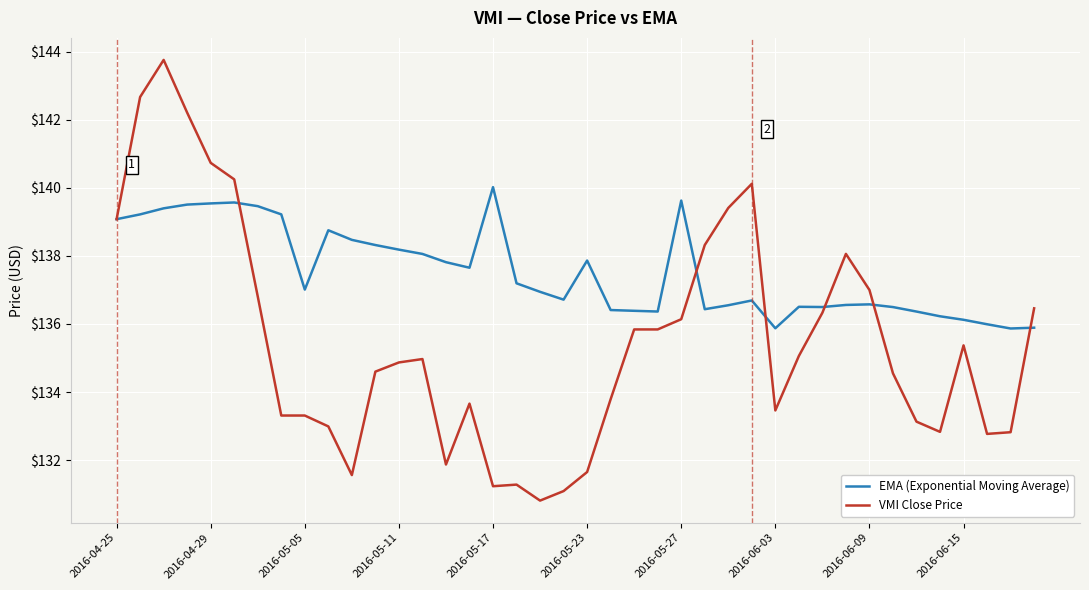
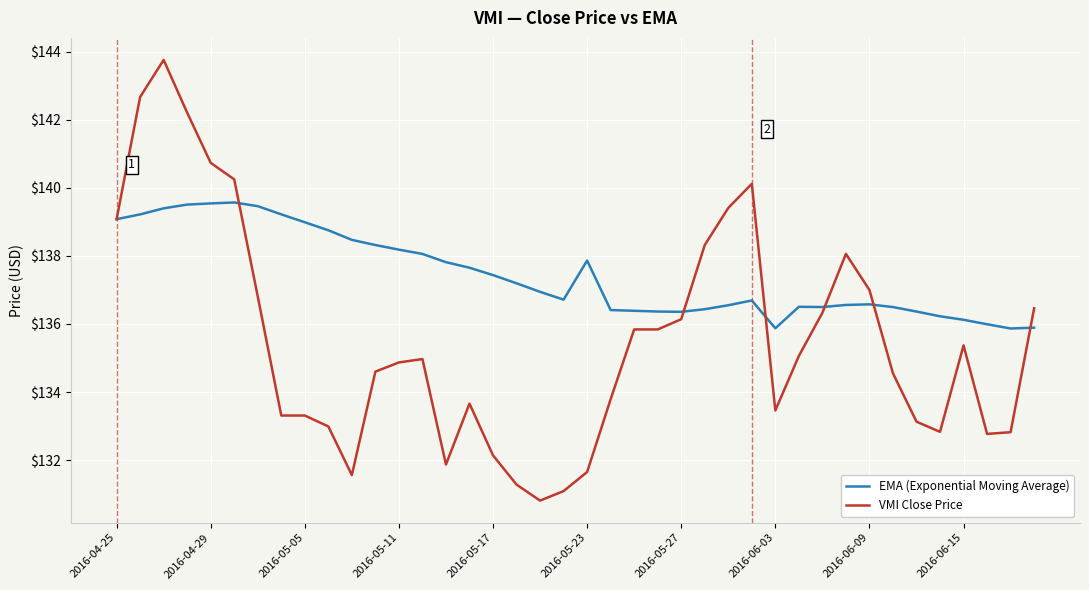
  {
    "EMA (Exponential Moving Average)": {
      "2016-04-29": "$139.5",
-     "2016-05-05": "$137.0",
+     "2016-05-05": "$139.0",
      "2016-05-11": "$138.2",
-     "2016-05-17": "$140.0",
+     "2016-05-17": "$137.4",
      "2016-05-23": "$137.9",
-     "2016-05-27": "$139.6",
+     "2016-05-27": "$136.4",
      "2016-06-03": "$135.9",
      "2016-06-09": "$136.6",
      "2016-06-15": "$136.1"
    },
    "VMI Close Price": {
      "2016-04-29": "$140.7",
      "2016-05-05": "$133.3",
      "2016-05-11": "$134.9",
-     "2016-05-17": "$131.2",
+     "2016-05-17": "$132.1",
      "2016-05-23": "$131.6",
      "2016-05-27": "$136.1",
      "2016-06-03": "$133.5",
      "2016-06-09": "$137.0",
      "2016-06-15": "$135.4"
    }
  }
